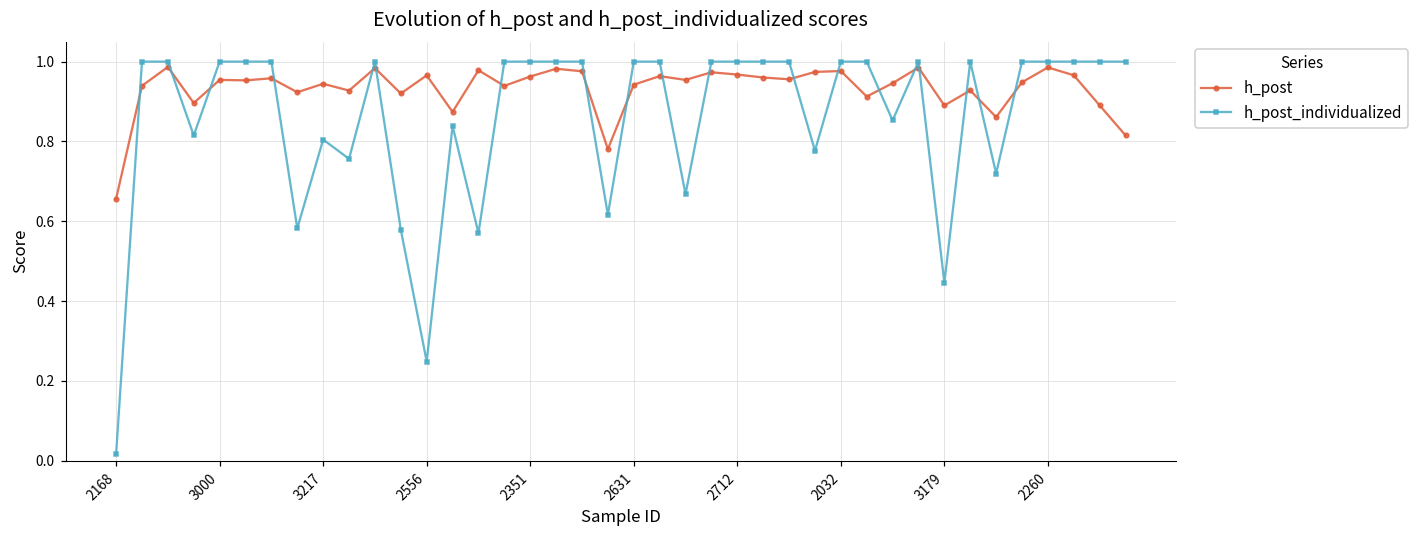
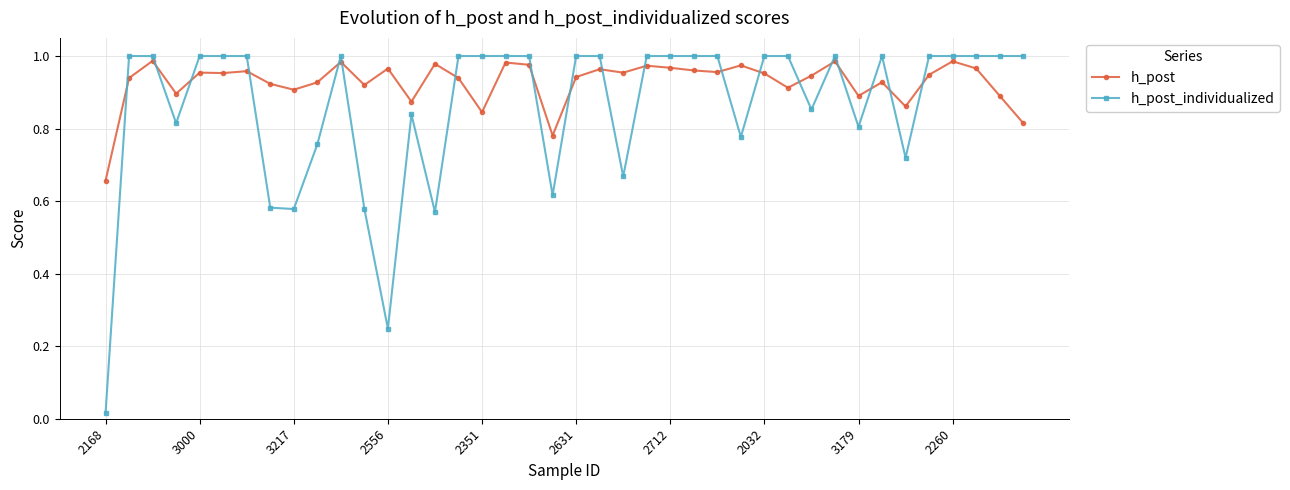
  {
    "h_post": {
      "2168": 0.66,
      "3000": 0.95,
-     "3217": 0.94,
+     "3217": 0.91,
      "2556": 0.97,
-     "2351": 0.96,
+     "2351": 0.85,
      "2631": 0.94,
      "2712": 0.97,
-     "2032": 0.98,
+     "2032": 0.95,
      "3179": 0.89,
      "2260": 0.99
    },
    "h_post_individualized": {
      "2168": 0.02,
      "3000": 1.00,
-     "3217": 0.80,
+     "3217": 0.58,
      "2556": 0.25,
      "2351": 1.00,
      "2631": 1.00,
      "2712": 1.00,
      "2032": 1.00,
-     "3179": 0.45,
+     "3179": 0.80,
      "2260": 1.00
    }
  }
